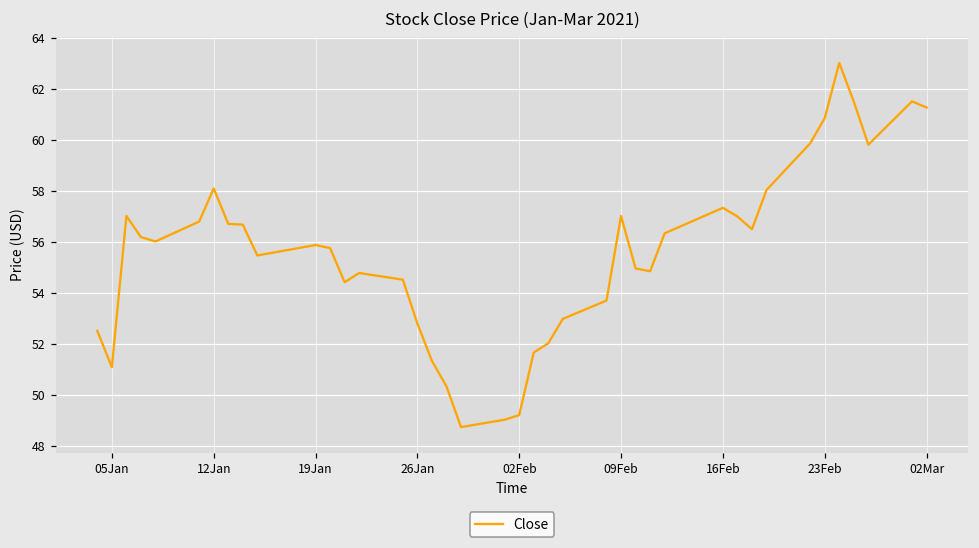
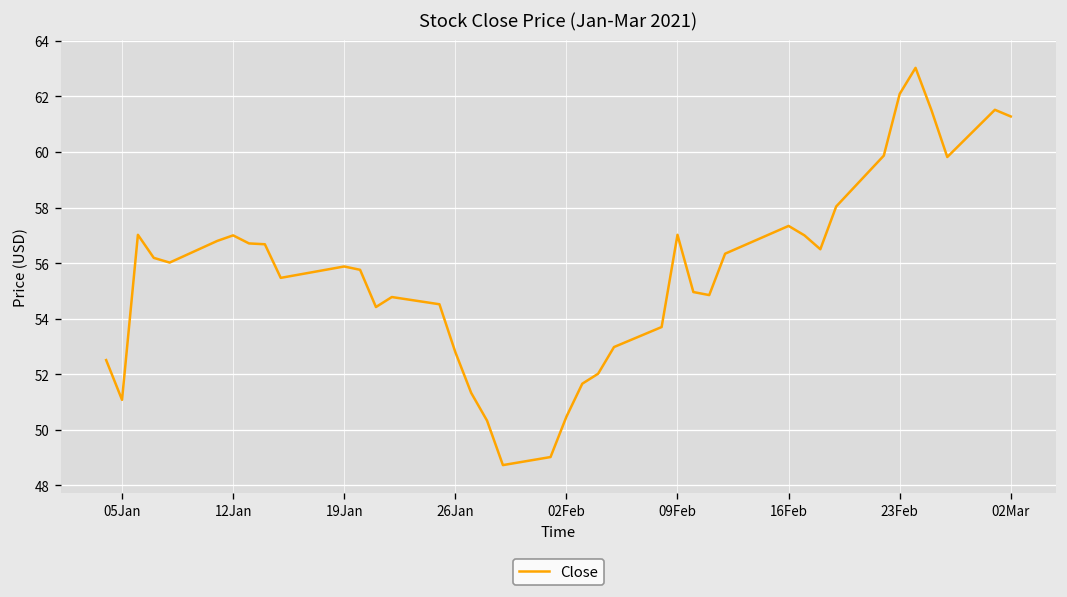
  {
    "05Jan": 51.1,
-   "12Jan": 58.1,
+   "12Jan": 57.0,
    "19Jan": 55.9,
    "26Jan": 52.8,
-   "02Feb": 49.2,
+   "02Feb": 50.5,
    "09Feb": 57.0,
    "16Feb": 57.3,
-   "23Feb": 60.9,
+   "23Feb": 62.1,
    "02Mar": 61.3
  }
